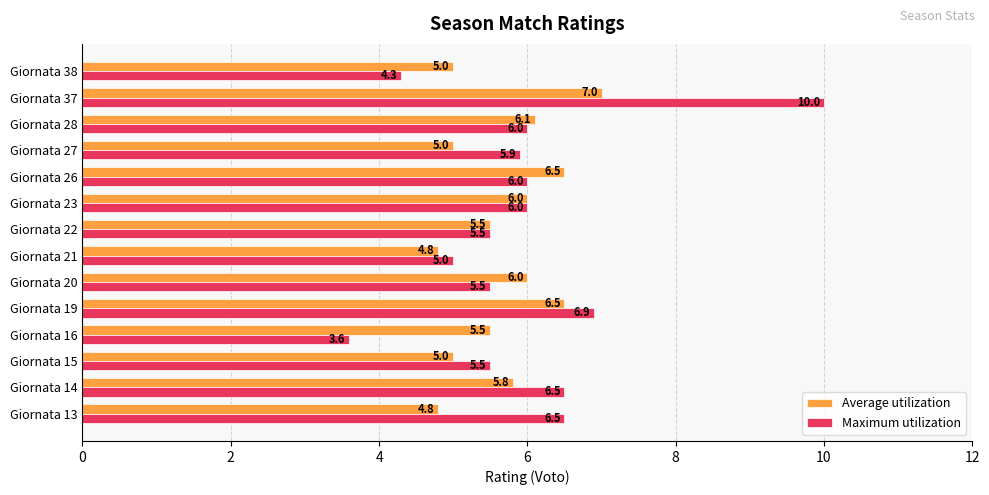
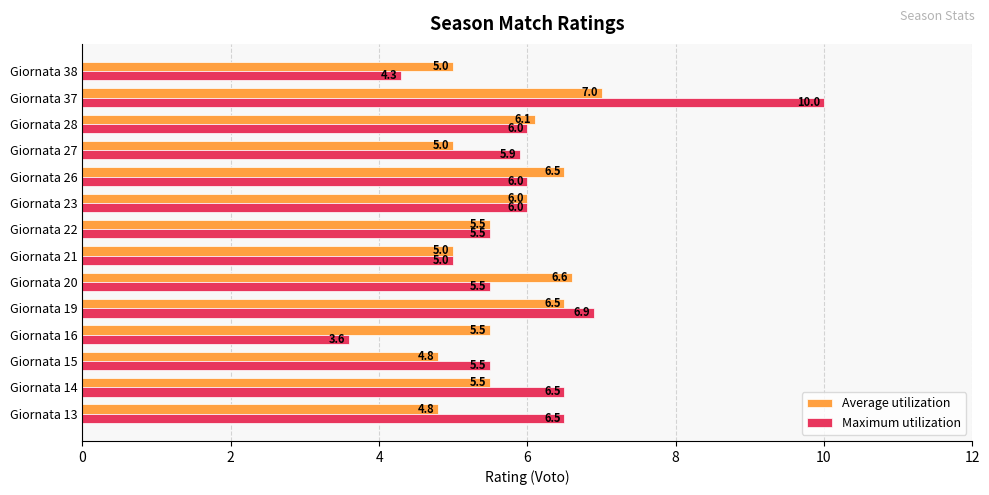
  {
    "Average utilization": {
      "Giornata 38": 5.0,
      "Giornata 37": 7.0,
      "Giornata 27": 5.0,
      "Giornata 26": 6.5,
-     "Giornata 21": 4.8,
-     "Giornata 20": 6.0,
+     "Giornata 21": 5.0,
+     "Giornata 20": 6.6,
      "Giornata 19": 6.5,
      "Giornata 16": 5.5,
-     "Giornata 15": 5.0,
-     "Giornata 14": 5.8,
+     "Giornata 15": 4.8,
+     "Giornata 14": 5.5,
      "Giornata 13": 4.8
    },
    "Maximum utilization": {
      "Giornata 38": 4.3,
      "Giornata 37": 10.0,
      "Giornata 27": 5.9,
      "Giornata 26": 6.0,
      "Giornata 20": 5.5,
      "Giornata 19": 6.9,
      "Giornata 16": 3.6,
      "Giornata 15": 5.5,
      "Giornata 14": 6.5,
      "Giornata 13": 6.5
    }
  }
